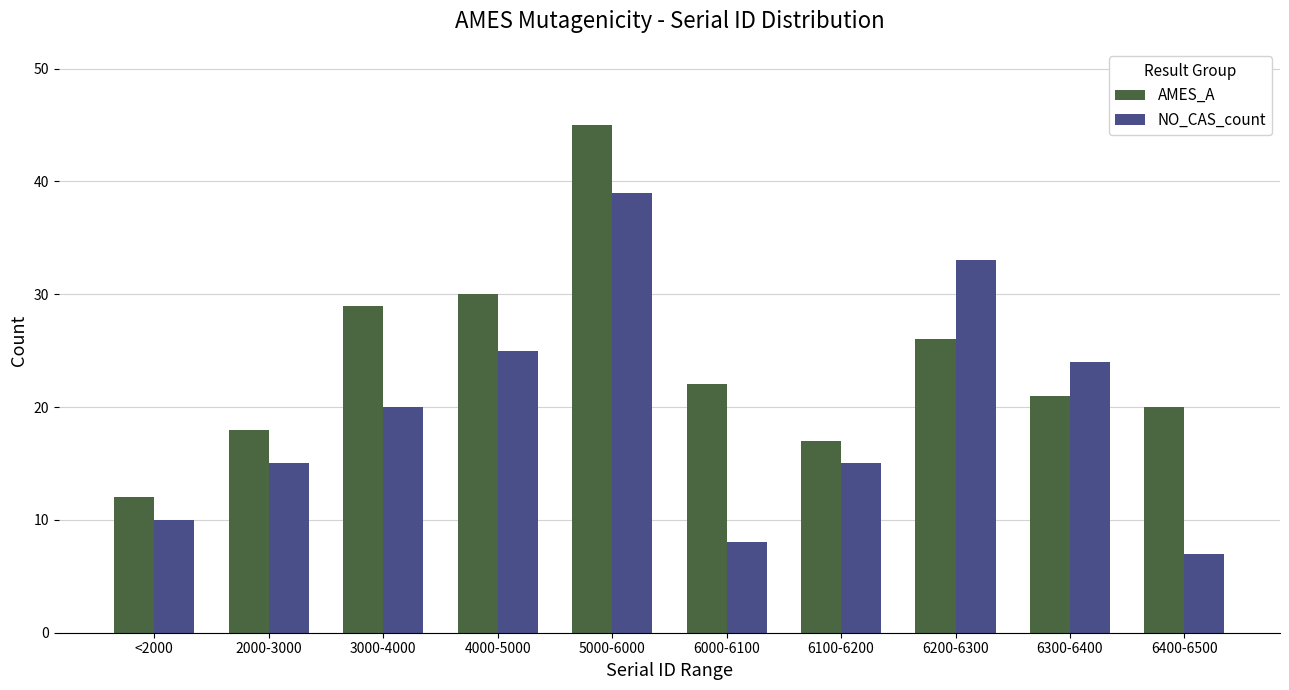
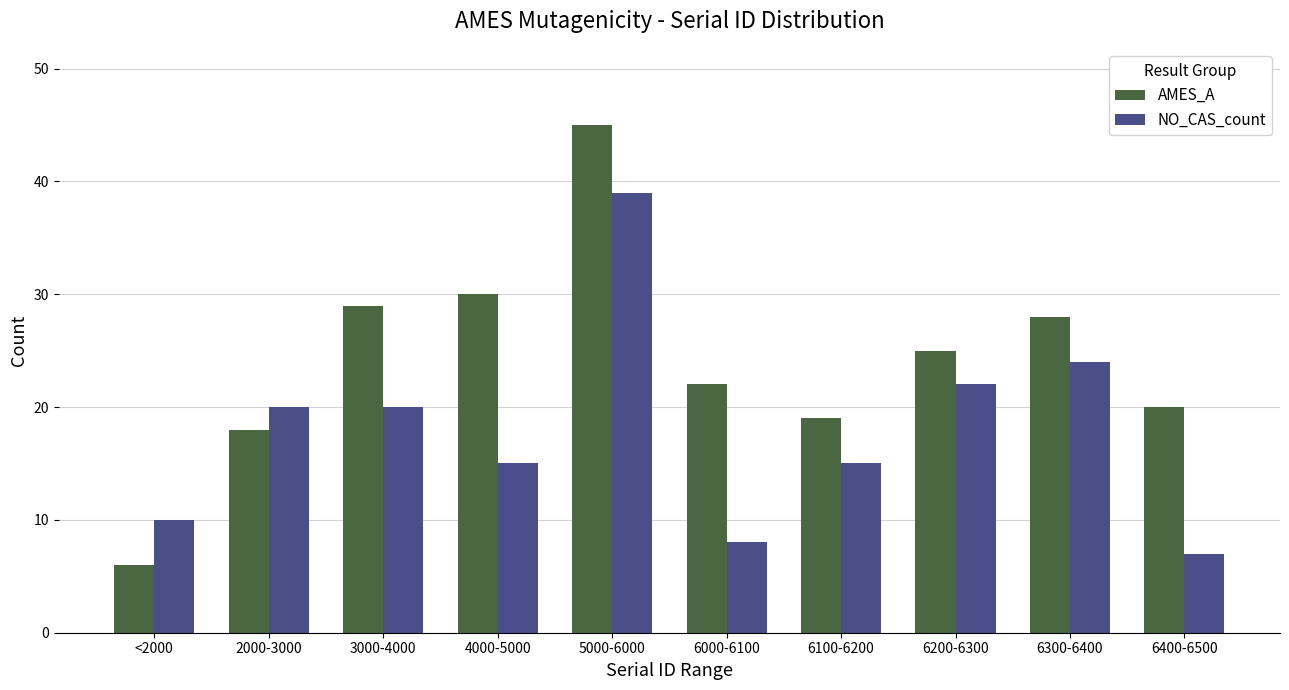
  {
    "AMES_A": {
-     "<2000": 12,
+     "<2000": 6,
      "2000-3000": 18,
      "3000-4000": 29,
      "4000-5000": 30,
      "5000-6000": 45,
      "6000-6100": 22,
-     "6100-6200": 17,
-     "6200-6300": 26,
-     "6300-6400": 21,
+     "6100-6200": 19,
+     "6200-6300": 25,
+     "6300-6400": 28,
      "6400-6500": 20
    },
    "NO_CAS_count": {
      "<2000": 10,
-     "2000-3000": 15,
+     "2000-3000": 20,
      "3000-4000": 20,
-     "4000-5000": 25,
+     "4000-5000": 15,
      "5000-6000": 39,
      "6000-6100": 8,
      "6100-6200": 15,
-     "6200-6300": 33,
+     "6200-6300": 22,
      "6300-6400": 24,
      "6400-6500": 7
    }
  }
